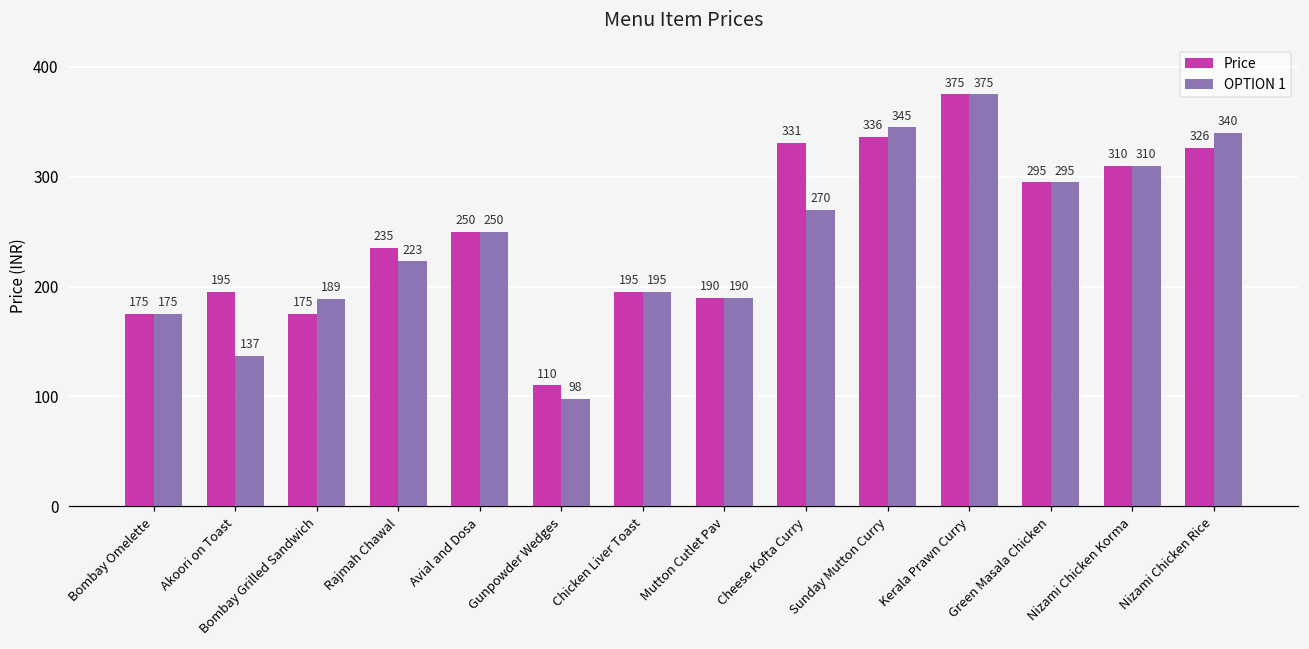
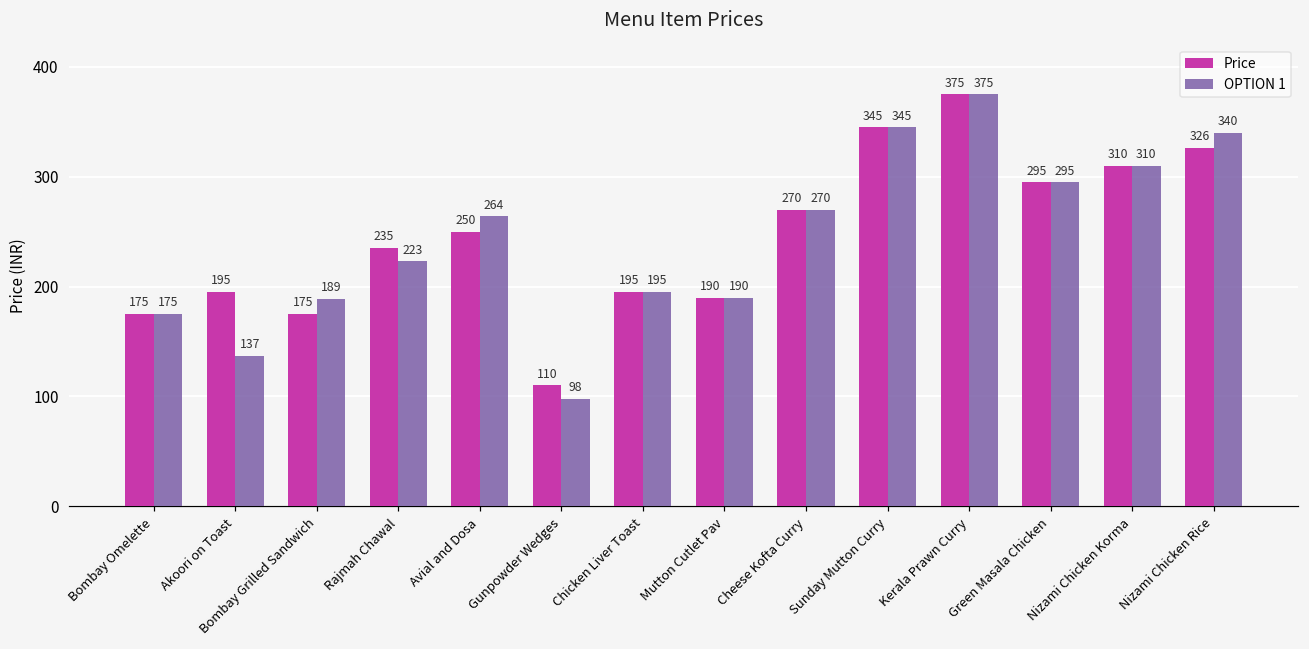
  {
    "Price": {
      "Bombay Omelette": 175,
      "Akoori on Toast": 195,
      "Bombay Grilled Sandwich": 175,
      "Rajmah Chawal": 235,
      "Avial and Dosa": 250,
      "Gunpowder Wedges": 110,
      "Chicken Liver Toast": 195,
      "Mutton Cutlet Pav": 190,
-     "Cheese Kofta Curry": 331,
-     "Sunday Mutton Curry": 336,
+     "Cheese Kofta Curry": 270,
+     "Sunday Mutton Curry": 345,
      "Kerala Prawn Curry": 375,
      "Green Masala Chicken": 295,
      "Nizami Chicken Korma": 310,
      "Nizami Chicken Rice": 326
    },
    "OPTION 1": {
      "Bombay Omelette": 175,
      "Akoori on Toast": 137,
      "Bombay Grilled Sandwich": 189,
      "Rajmah Chawal": 223,
-     "Avial and Dosa": 250,
+     "Avial and Dosa": 264,
      "Gunpowder Wedges": 98,
      "Chicken Liver Toast": 195,
      "Mutton Cutlet Pav": 190,
      "Cheese Kofta Curry": 270,
      "Sunday Mutton Curry": 345,
      "Kerala Prawn Curry": 375,
      "Green Masala Chicken": 295,
      "Nizami Chicken Korma": 310,
      "Nizami Chicken Rice": 340
    }
  }
